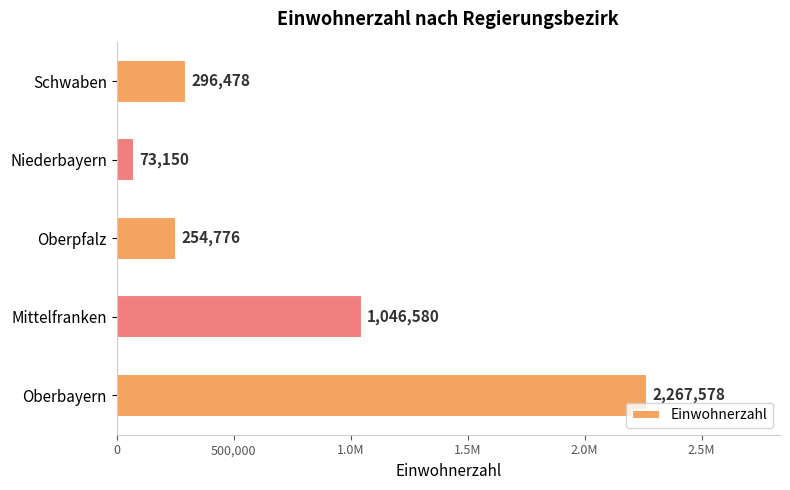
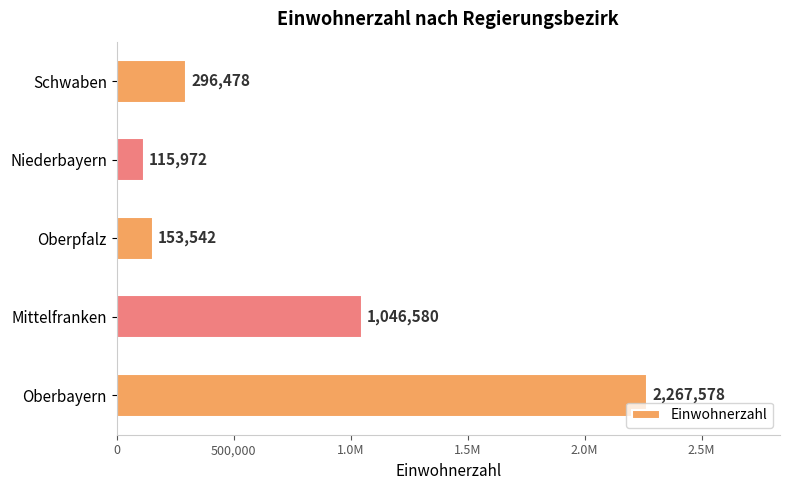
  {
    "Schwaben": "296,478",
-   "Niederbayern": "73,150",
-   "Oberpfalz": "254,776",
+   "Niederbayern": "115,972",
+   "Oberpfalz": "153,542",
    "Mittelfranken": "1,046,580"
  }
